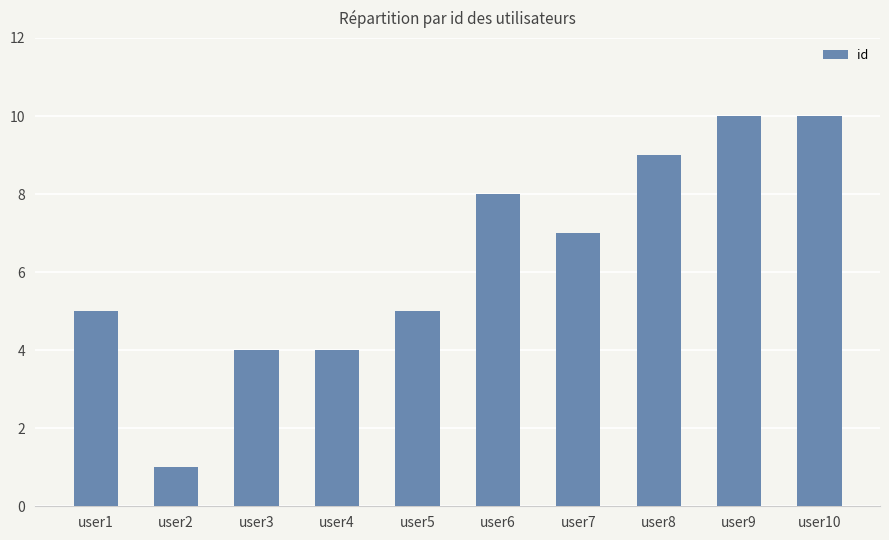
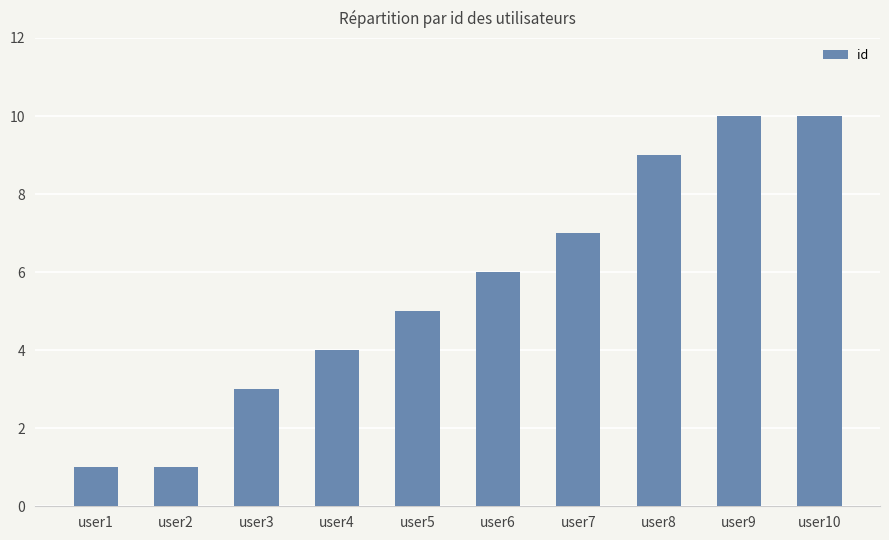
  {
-   "user1": 5,
+   "user1": 1,
    "user2": 1,
-   "user3": 4,
+   "user3": 3,
    "user4": 4,
    "user5": 5,
-   "user6": 8,
+   "user6": 6,
    "user7": 7,
    "user8": 9,
    "user9": 10,
    "user10": 10
  }
